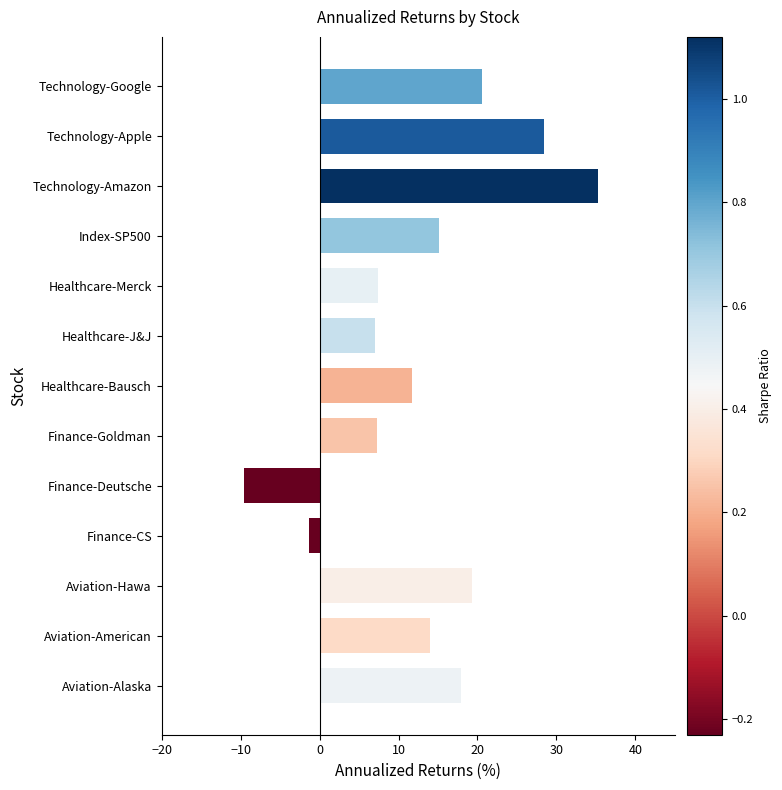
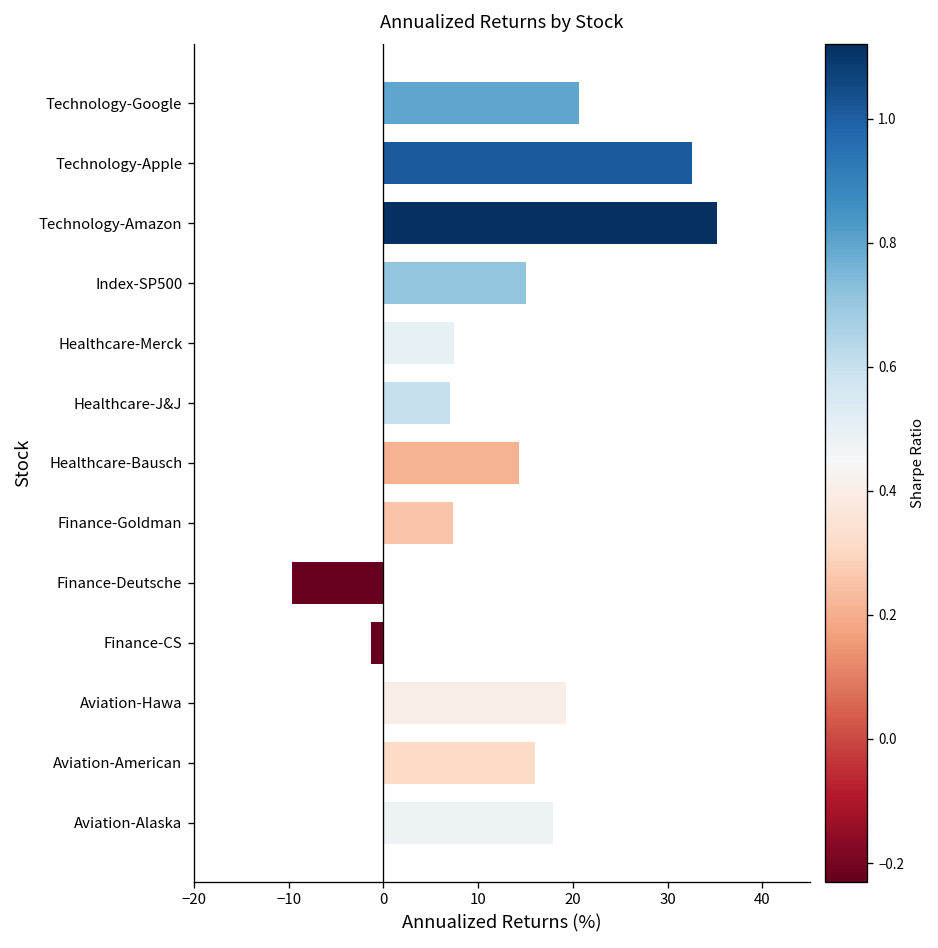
  {
    "Technology-Google": 21,
-   "Technology-Apple": 28,
+   "Technology-Apple": 33,
    "Technology-Amazon": 35,
    "Index-SP500": 15,
    "Healthcare-Merck": 7,
    "Healthcare-J&J": 7,
-   "Healthcare-Bausch": 12,
+   "Healthcare-Bausch": 14,
    "Finance-Goldman": 7,
    "Finance-Deutsche": -10,
    "Finance-CS": -1,
    "Aviation-Hawa": 19,
-   "Aviation-American": 14,
+   "Aviation-American": 16,
    "Aviation-Alaska": 18
  }
